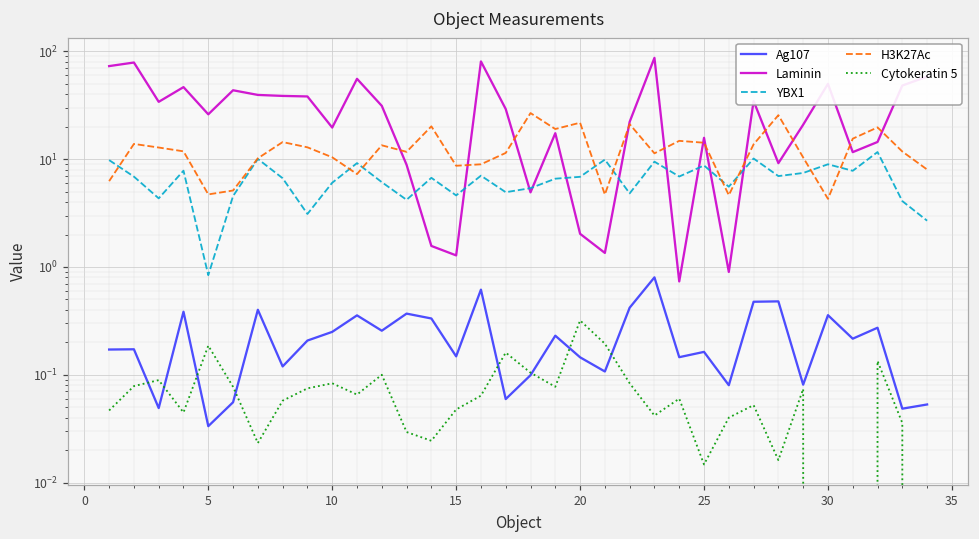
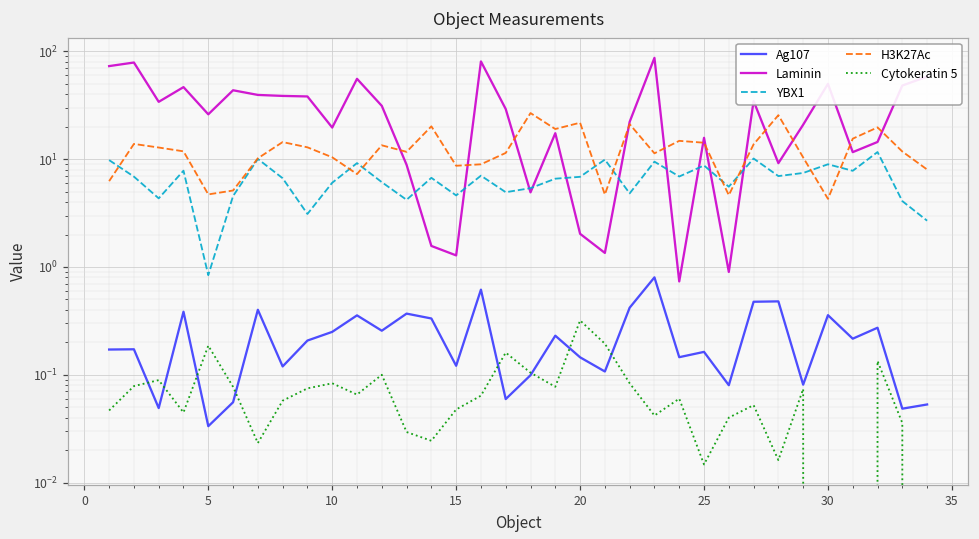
  {
    "Ag107": {
      "5": 0.033,
      "10": 0.25,
-     "15": 0.15,
+     "15": 0.12,
      "20": 0.15,
      "25": 0.16,
      "30": 0.36
    },
    "Laminin": {
      "5": 26,
      "10": 20,
      "15": 1.3,
      "20": 2.0,
      "25": 16
    },
    "YBX1": {
      "5": 0.8,
      "10": 6,
      "15": 5,
      "20": 7,
      "25": 9,
      "30": 9
    },
    "H3K27Ac": {
      "5": 5,
      "10": 10,
      "15": 9,
      "20": 22,
      "25": 14,
      "30": 4
    },
    "Cytokeratin 5": {
      "5": 0.19,
      "10": 0.08,
      "15": 0.05,
      "20": 0.32,
      "25": 0.015
    }
  }
